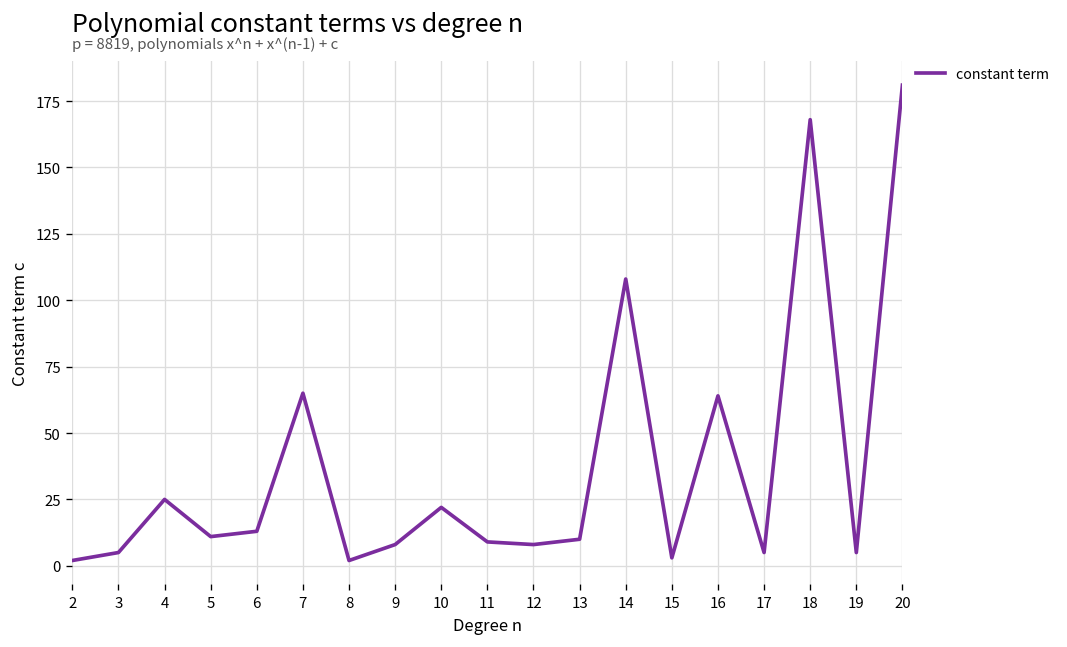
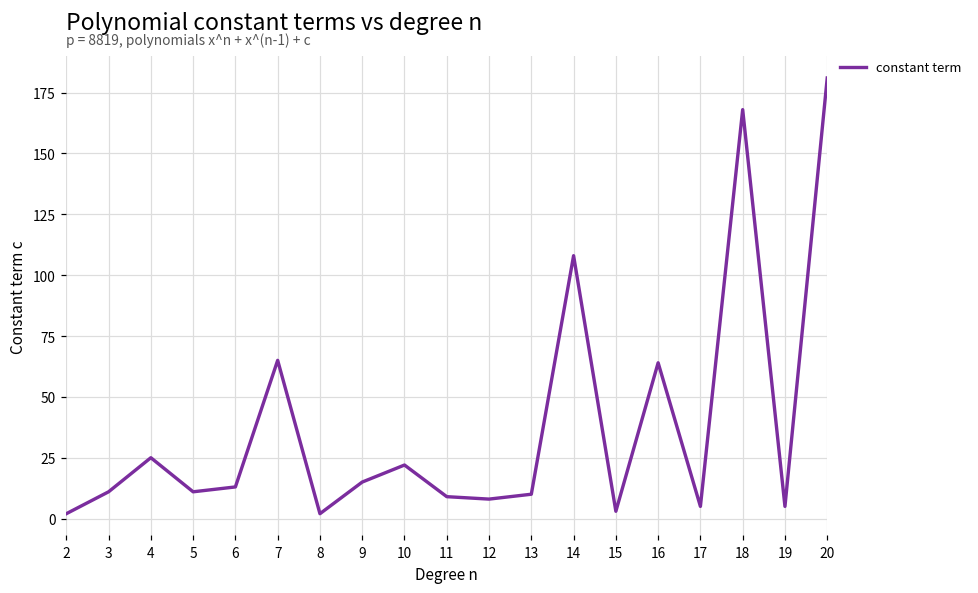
  {
    "2": 2,
-   "3": 5,
+   "3": 11,
    "4": 25,
    "5": 11,
    "6": 13,
    "7": 65,
    "8": 2,
-   "9": 8,
+   "9": 15,
    "10": 22,
    "11": 9,
    "12": 8,
    "13": 10,
    "14": 108,
    "15": 3,
    "16": 64,
    "17": 5,
    "18": 168,
    "19": 5,
    "20": 181
  }
